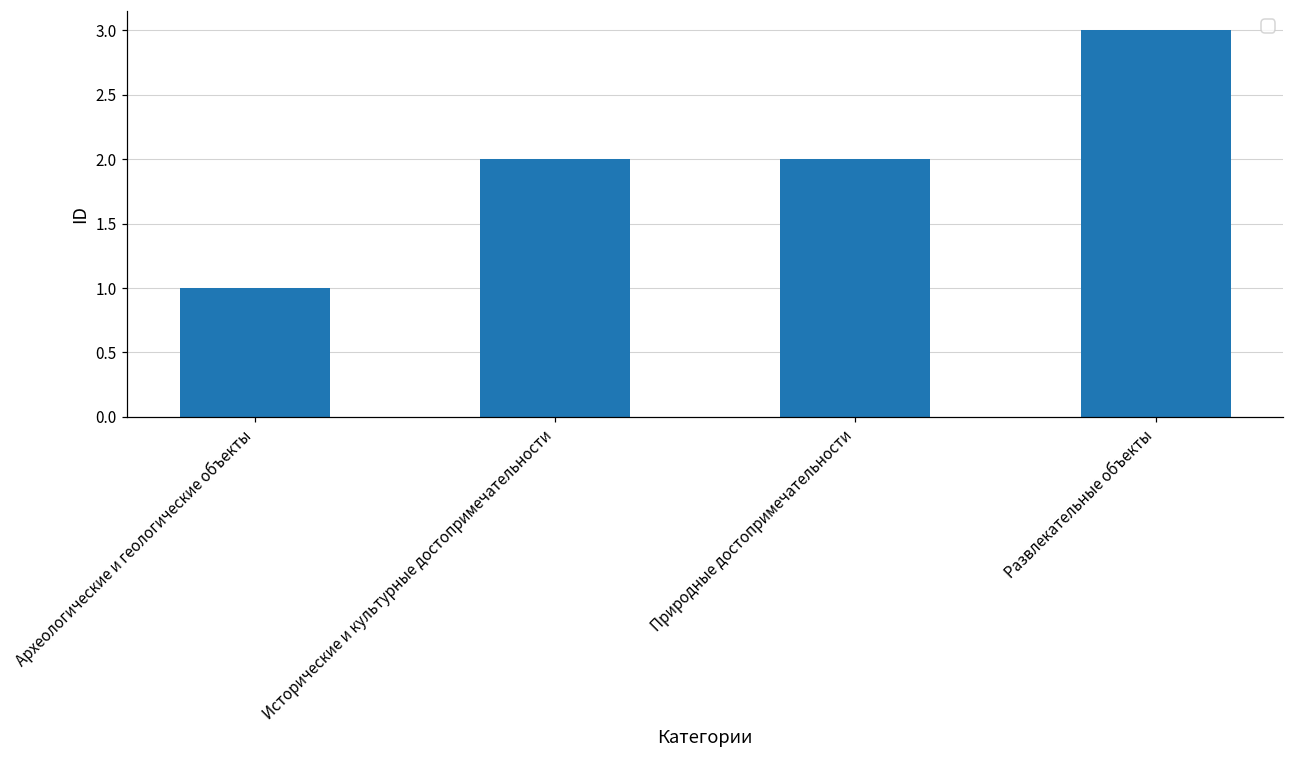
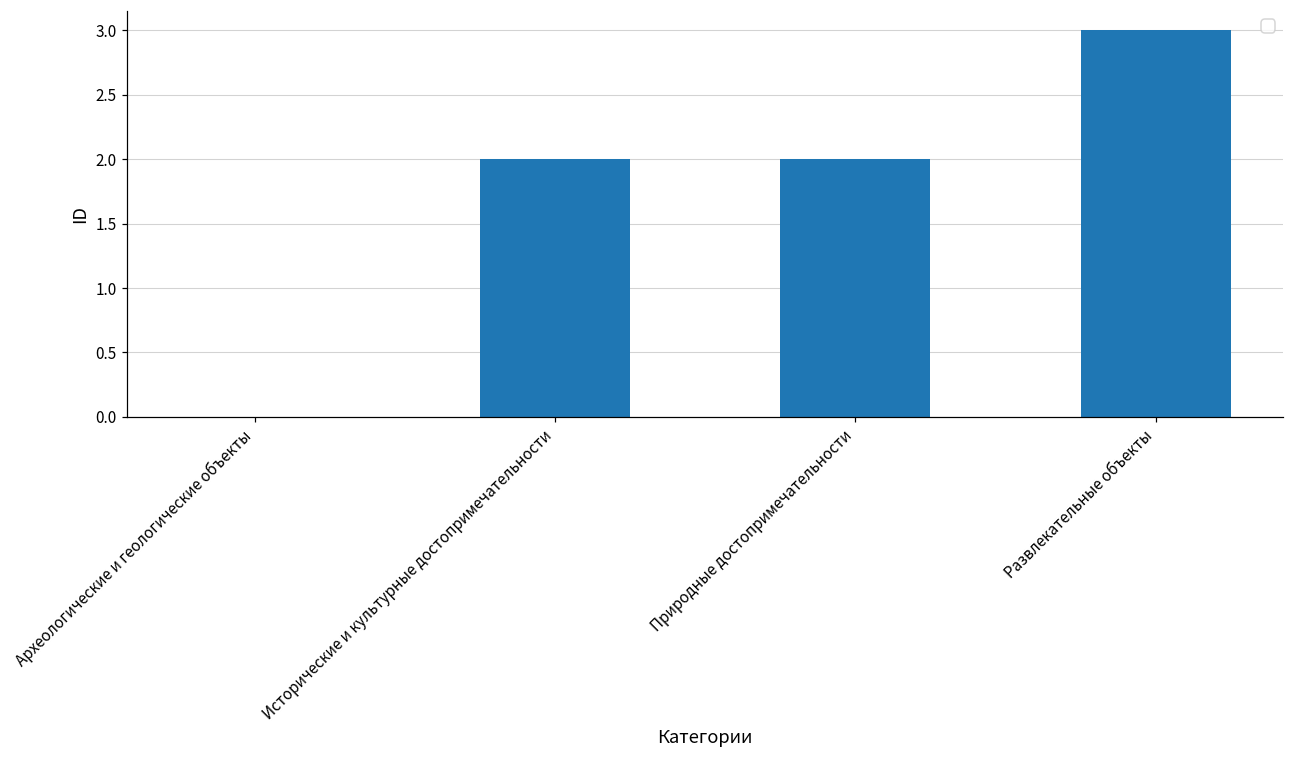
  {
-   "Археологические и геологические объекты": 1,
+   "Археологические и геологические объекты": 0,
    "Исторические и культурные достопримечательности": 2,
    "Природные достопримечательности": 2,
    "Развлекательные объекты": 3
  }
